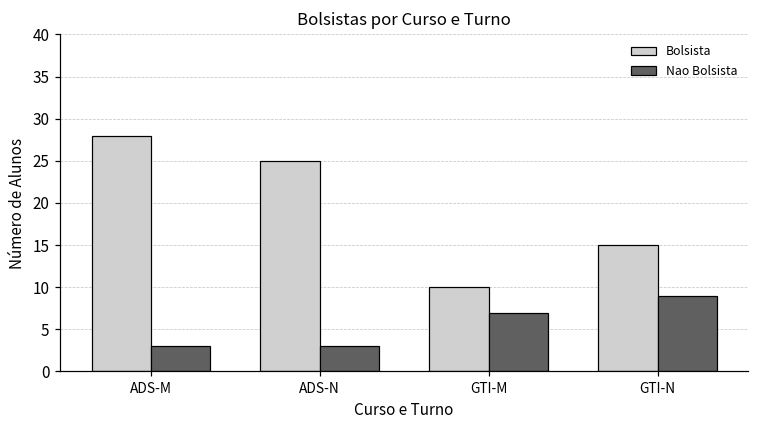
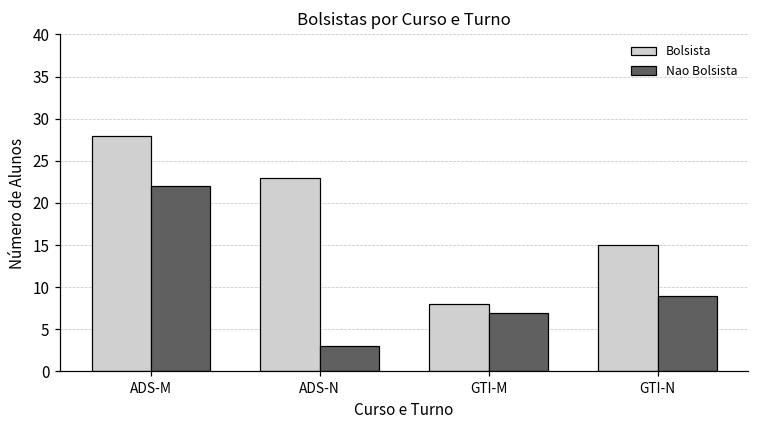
  {
    "Bolsista": {
      "ADS-M": 28,
-     "ADS-N": 25,
-     "GTI-M": 10,
+     "ADS-N": 23,
+     "GTI-M": 8,
      "GTI-N": 15
    },
    "Nao Bolsista": {
-     "ADS-M": 3,
+     "ADS-M": 22,
      "ADS-N": 3,
      "GTI-M": 7,
      "GTI-N": 9
    }
  }
